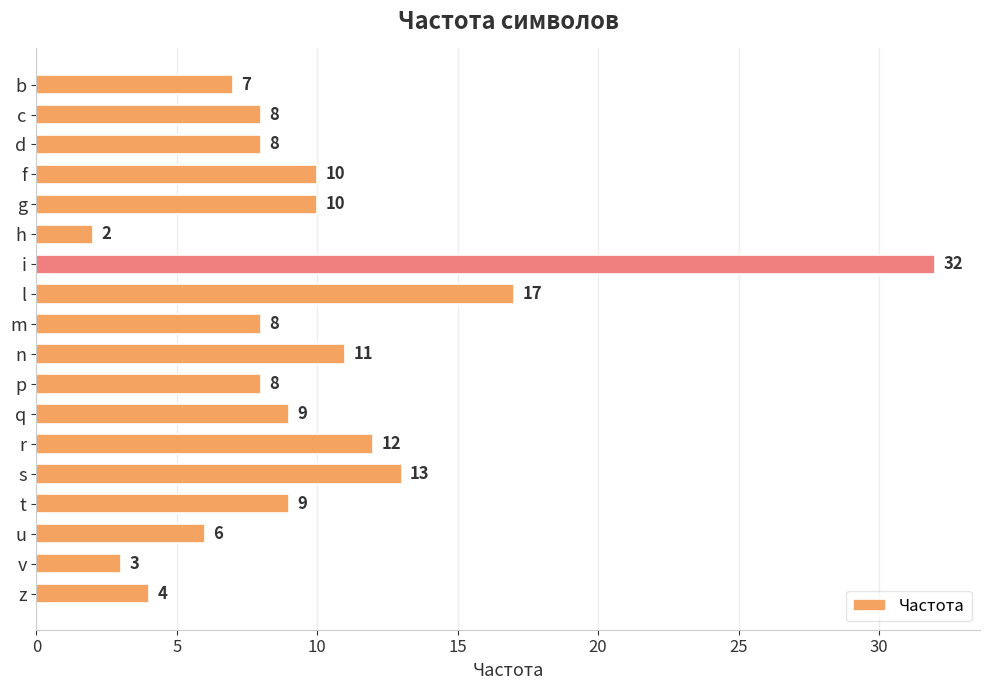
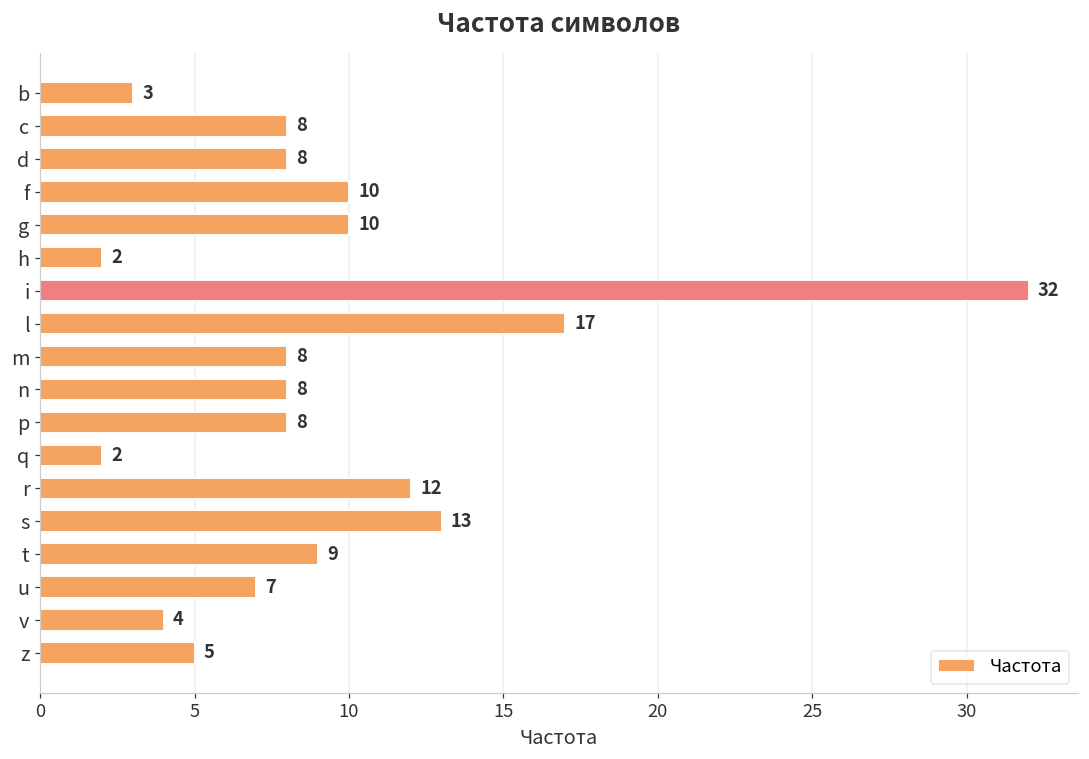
  {
-   "b": 7,
+   "b": 3,
    "c": 8,
    "d": 8,
    "f": 10,
    "g": 10,
    "h": 2,
    "i": 32,
    "l": 17,
    "m": 8,
-   "n": 11,
+   "n": 8,
    "p": 8,
-   "q": 9,
+   "q": 2,
    "r": 12,
    "s": 13,
    "t": 9,
-   "u": 6,
-   "v": 3,
-   "z": 4
+   "u": 7,
+   "v": 4,
+   "z": 5
  }
